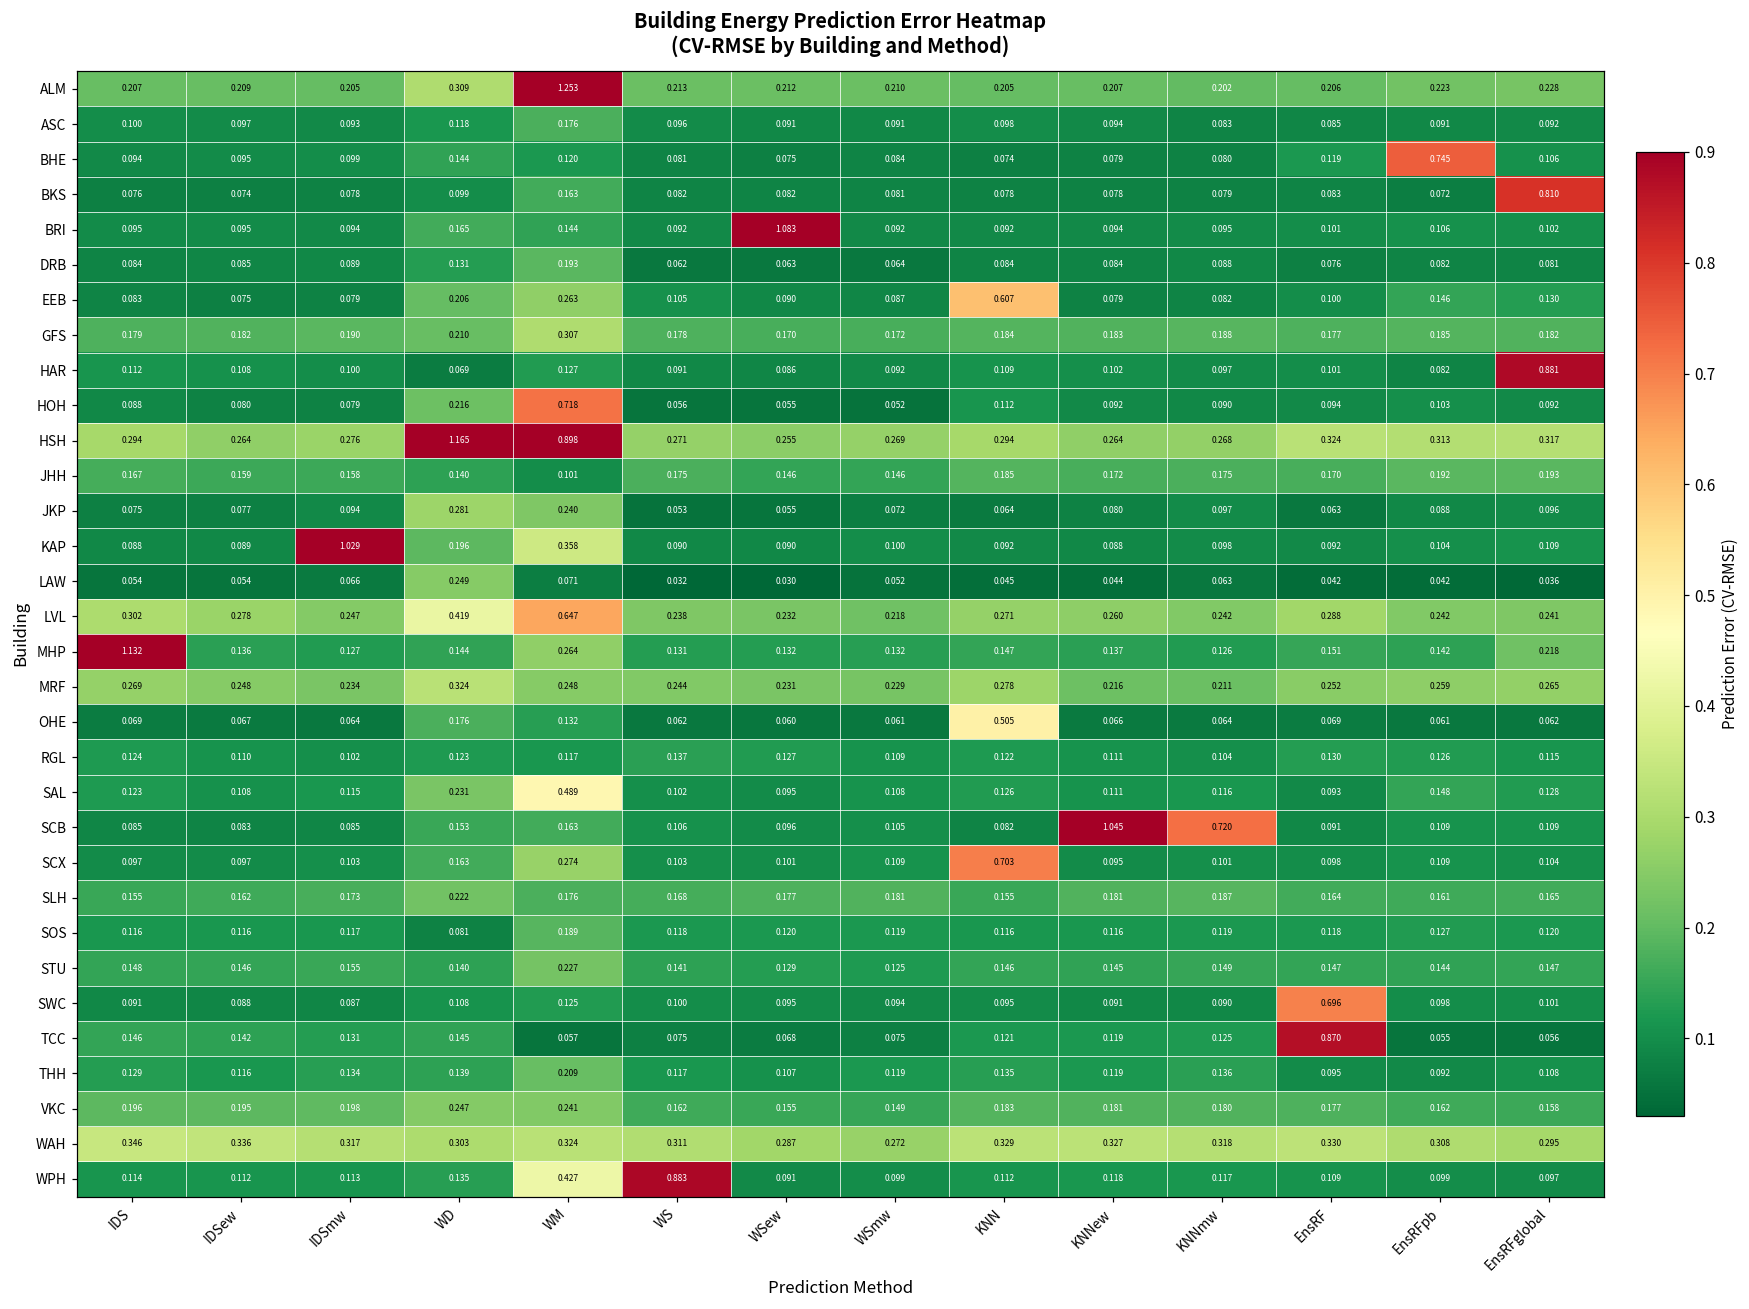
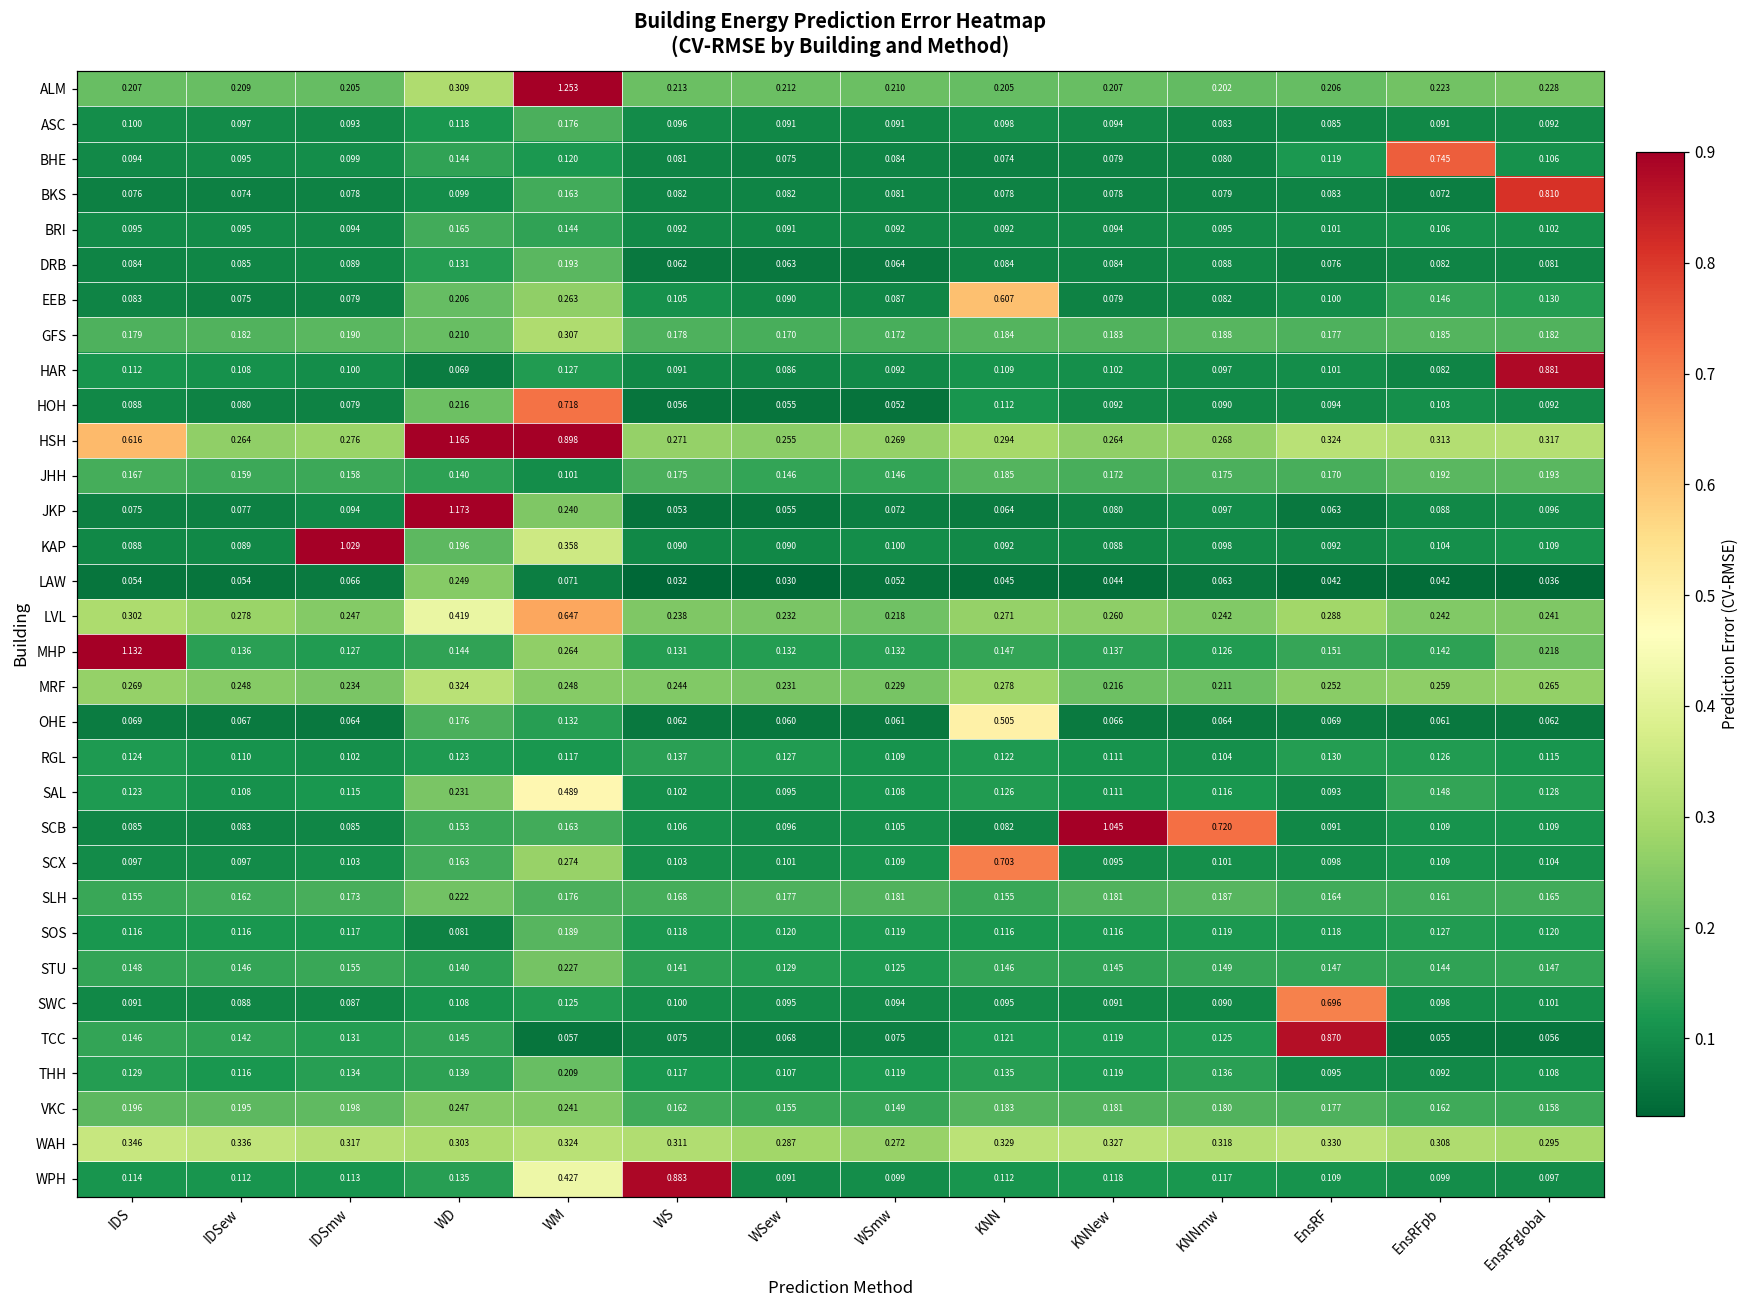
  {
    "BRI": {
      "IDS": 0.095,
      "IDSew": 0.095,
      "IDSmw": 0.094,
      "WD": 0.165,
      "WM": 0.144,
      "WS": 0.092,
-     "WSew": 1.083,
+     "WSew": 0.091,
      "WSmw": 0.092,
      "KNN": 0.092,
      "KNNew": 0.094,
      "KNNmw": 0.095,
      "EnsRF": 0.101,
      "EnsRFpb": 0.106,
      "EnsRFglobal": 0.102
    },
    "HSH": {
-     "IDS": 0.294,
+     "IDS": 0.616,
      "IDSew": 0.264,
      "IDSmw": 0.276,
      "WD": 1.165,
      "WM": 0.898,
      "WS": 0.271,
      "WSew": 0.255,
      "WSmw": 0.269,
      "KNN": 0.294,
      "KNNew": 0.264,
      "KNNmw": 0.268,
      "EnsRF": 0.324,
      "EnsRFpb": 0.313,
      "EnsRFglobal": 0.317
    },
    "JKP": {
      "IDS": 0.075,
      "IDSew": 0.077,
      "IDSmw": 0.094,
-     "WD": 0.281,
+     "WD": 1.173,
      "WM": 0.240,
      "WS": 0.053,
      "WSew": 0.055,
      "WSmw": 0.072,
      "KNN": 0.064,
      "KNNew": 0.080,
      "KNNmw": 0.097,
      "EnsRF": 0.063,
      "EnsRFpb": 0.088,
      "EnsRFglobal": 0.096
    }
  }
